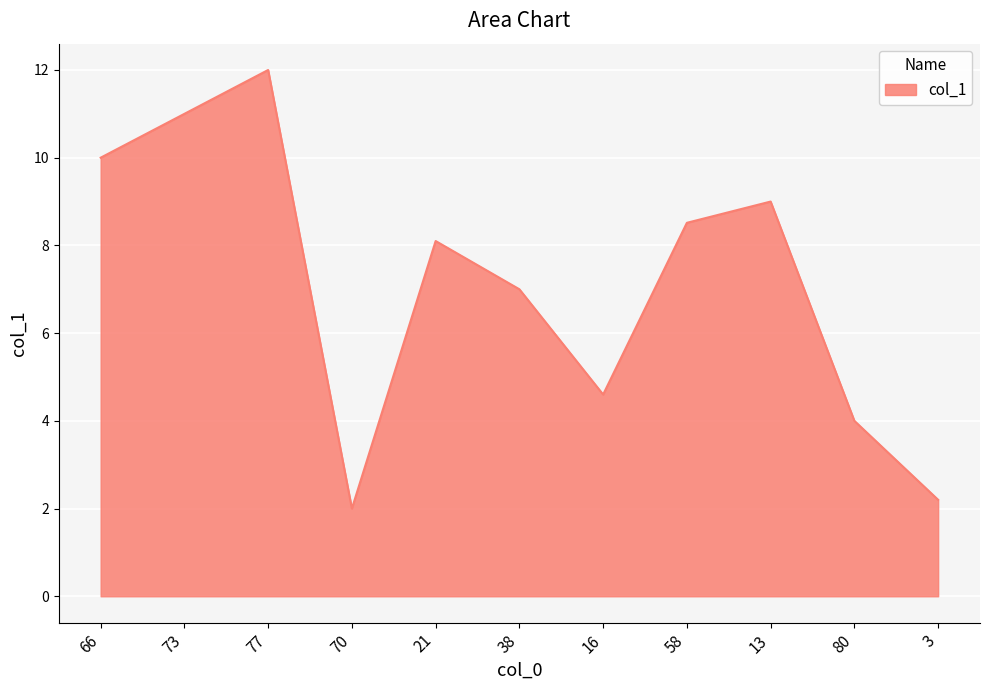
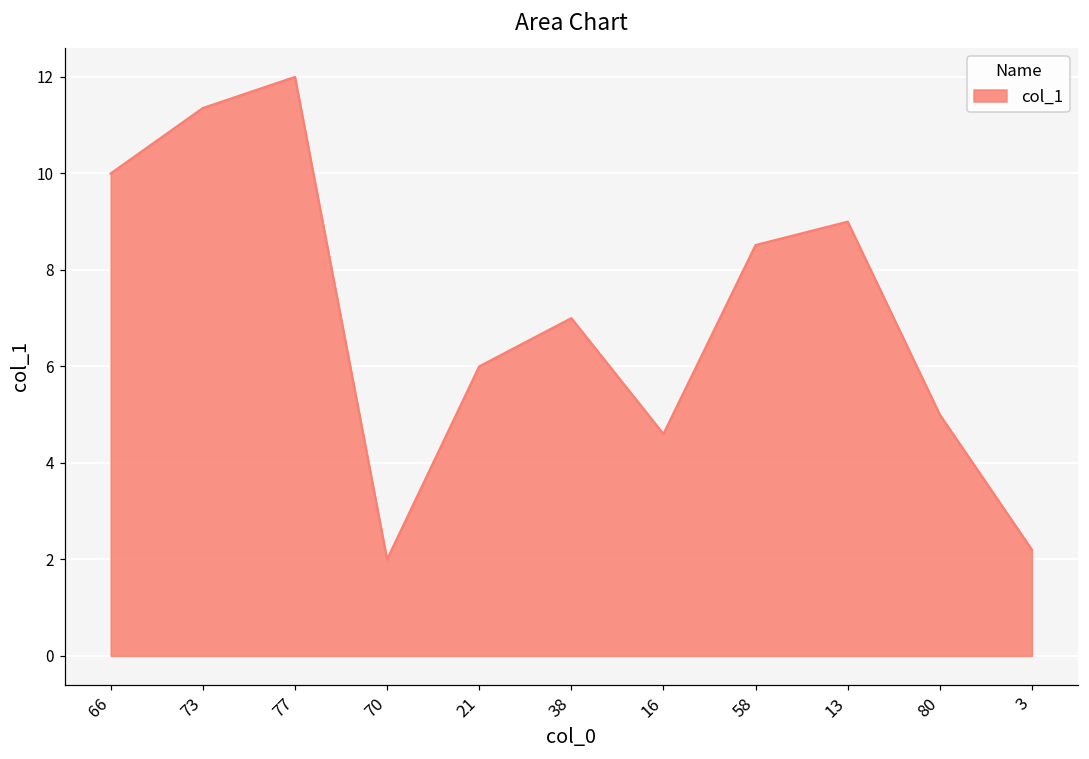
  {
    "66": 10.0,
-   "73": 11.0,
+   "73": 11.4,
    "77": 12.0,
    "70": 2.0,
-   "21": 8.1,
+   "21": 6.0,
    "38": 7.0,
    "16": 4.6,
    "58": 8.5,
    "13": 9.0,
-   "80": 4,
+   "80": 5,
    "3": 2.2
  }
